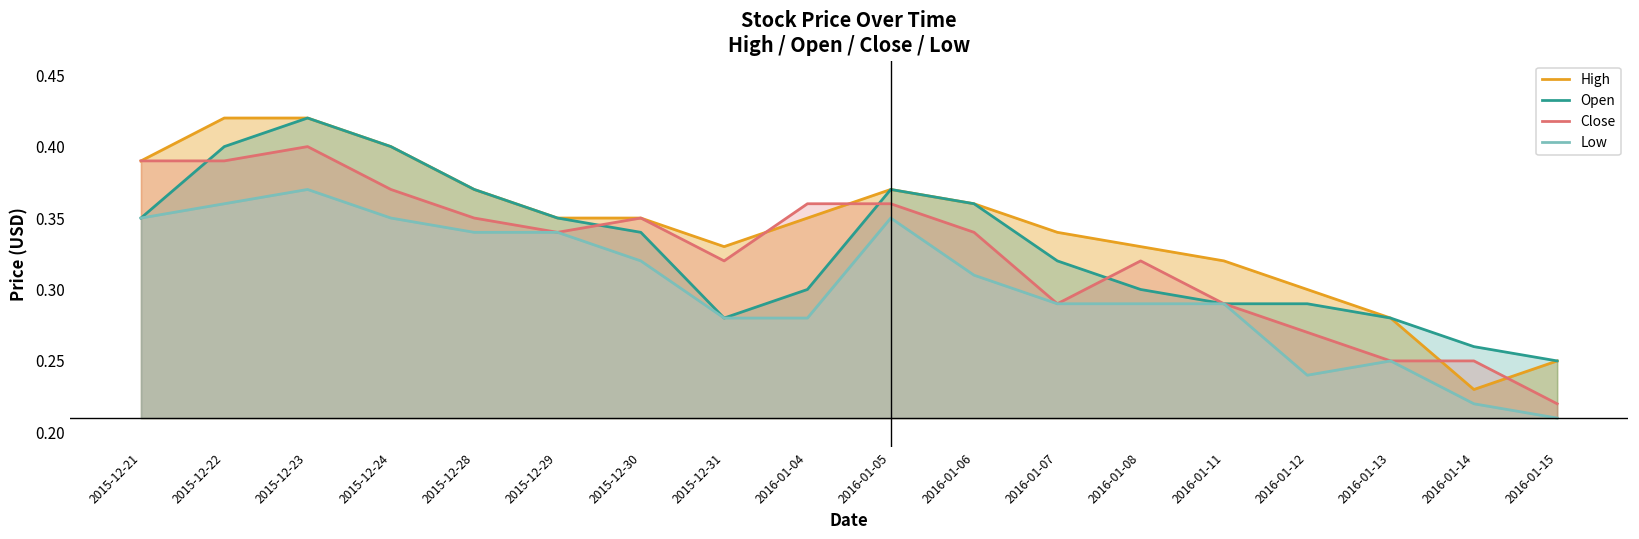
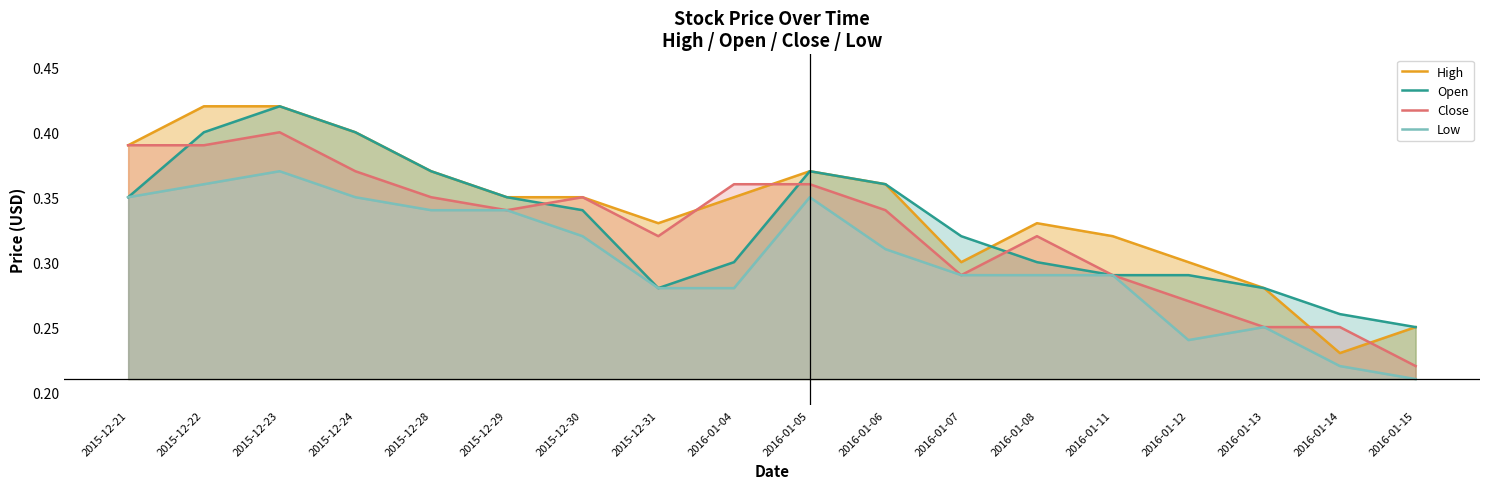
  {
    "High": {
      "2015-12-22": 0.42,
      "2015-12-31": 0.33,
      "2016-01-04": 0.35,
-     "2016-01-07": 0.34,
+     "2016-01-07": 0.30,
      "2016-01-08": 0.33,
      "2016-01-11": 0.32,
      "2016-01-12": 0.30,
      "2016-01-14": 0.23
    },
    "Open": {
      "2015-12-22": 0.40,
      "2015-12-30": 0.34,
      "2016-01-04": 0.30,
      "2016-01-07": 0.32,
      "2016-01-08": 0.30,
      "2016-01-12": 0.29,
      "2016-01-14": 0.26
    },
    "Close": {
      "2015-12-22": 0.39,
      "2015-12-23": 0.40,
      "2015-12-24": 0.37,
      "2015-12-28": 0.35,
      "2015-12-31": 0.32,
      "2016-01-04": 0.36,
      "2016-01-05": 0.36,
      "2016-01-06": 0.34,
      "2016-01-08": 0.32,
      "2016-01-12": 0.27,
      "2016-01-14": 0.25,
      "2016-01-15": 0.22
    },
    "Low": {
      "2015-12-22": 0.36,
      "2015-12-23": 0.37,
      "2015-12-24": 0.35,
      "2015-12-28": 0.34,
      "2015-12-30": 0.32,
      "2016-01-04": 0.28,
      "2016-01-05": 0.35,
      "2016-01-06": 0.31,
      "2016-01-08": 0.29,
      "2016-01-12": 0.24,
      "2016-01-14": 0.22,
      "2016-01-15": 0.21
    }
  }
